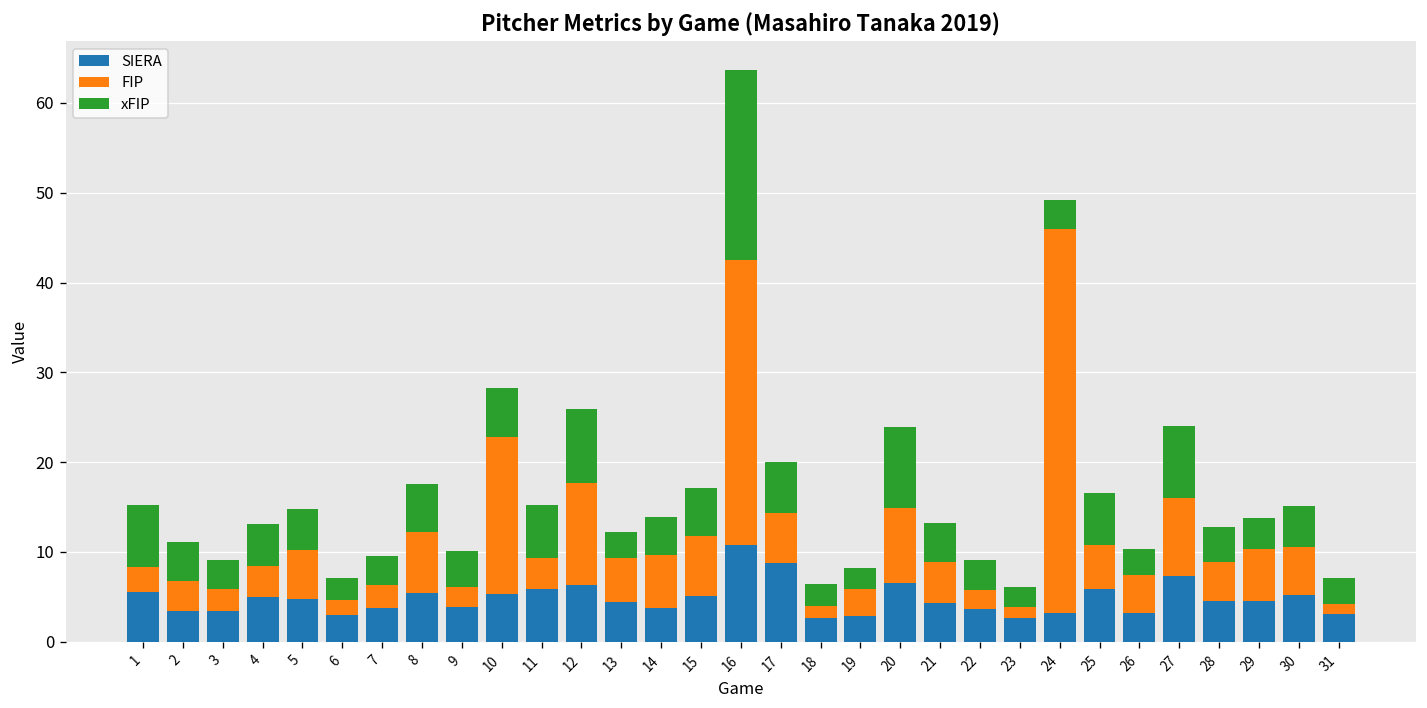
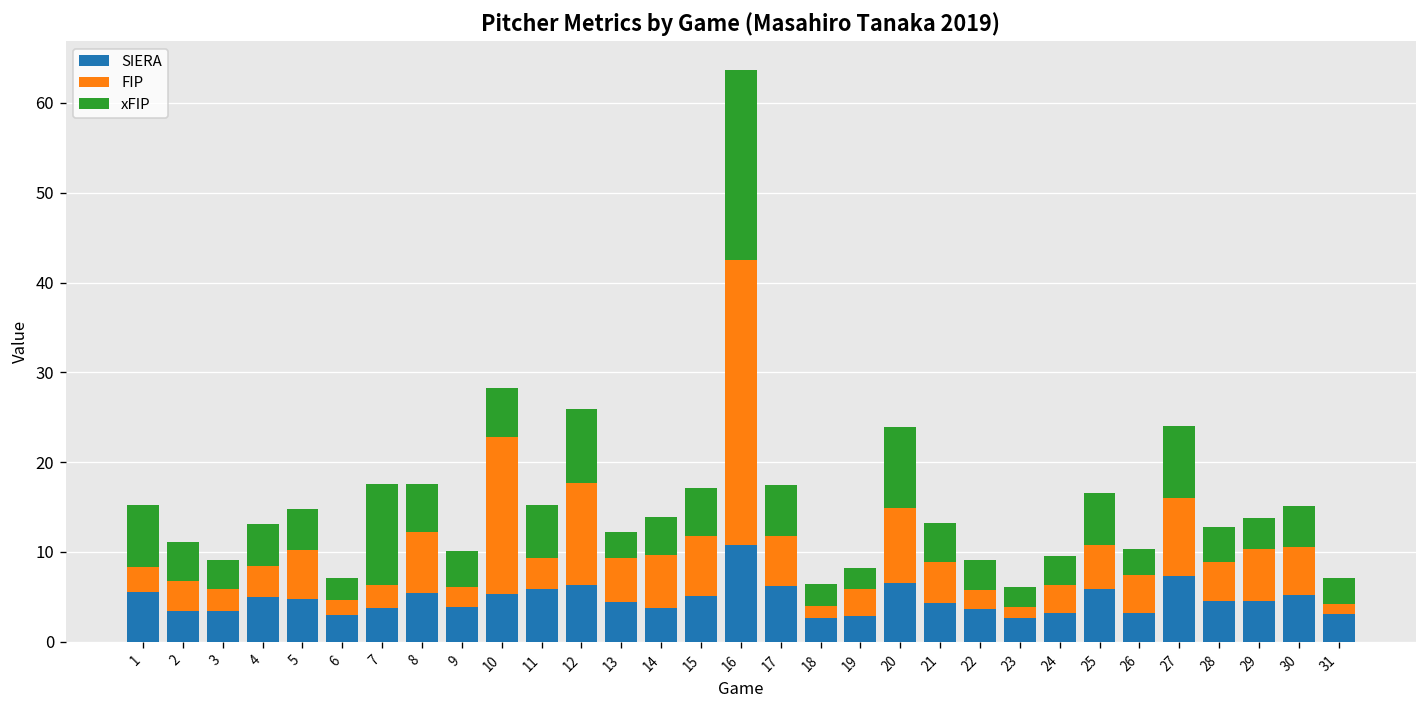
  {
    "SIERA": {
      "1": 5,
      "2": 3,
      "3": 3,
      "4": 5,
      "5": 5,
      "6": 3,
      "7": 4,
      "8": 5,
      "9": 4,
      "10": 5,
      "11": 6,
      "12": 6,
      "13": 4,
      "14": 4,
      "15": 5,
      "16": 11,
-     "17": 9,
+     "17": 6,
      "18": 3,
      "19": 3,
      "20": 7,
      "21": 4,
      "22": 4,
      "23": 3,
      "24": 3,
      "25": 6,
      "26": 3,
      "27": 7,
      "28": 4,
      "29": 5,
      "30": 5,
      "31": 3
    },
    "FIP": {
      "1": 3,
      "2": 3,
      "3": 3,
      "4": 3,
      "5": 5,
      "6": 2,
      "7": 3,
      "8": 7,
      "9": 2,
      "10": 17,
      "11": 3,
      "12": 11,
      "13": 5,
      "14": 6,
      "15": 7,
      "16": 32,
      "17": 6,
      "18": 1,
      "19": 3,
      "20": 8,
      "21": 5,
      "22": 2,
      "23": 1,
-     "24": 43,
+     "24": 3,
      "25": 5,
      "26": 4,
      "27": 9,
      "28": 4,
      "29": 6,
      "30": 5,
      "31": 1
    },
    "xFIP": {
      "1": 7,
      "2": 4,
      "3": 3,
      "4": 5,
      "5": 5,
      "6": 2,
-     "7": 3,
+     "7": 11,
      "8": 5,
      "9": 4,
      "10": 5,
      "11": 6,
      "12": 8,
      "13": 3,
      "14": 4,
      "15": 5,
      "16": 21,
      "17": 6,
      "18": 2,
      "19": 2,
      "20": 9,
      "21": 4,
      "22": 3,
      "23": 2,
      "24": 3,
      "25": 6,
      "26": 3,
      "27": 8,
      "28": 4,
      "29": 3,
      "30": 5,
      "31": 3
    }
  }
